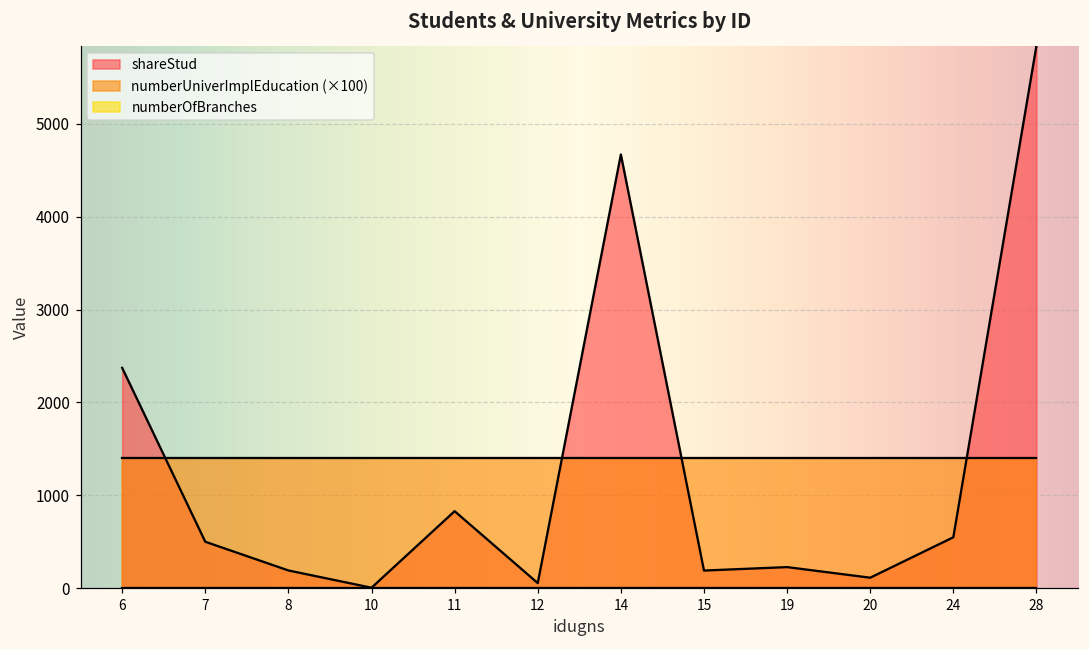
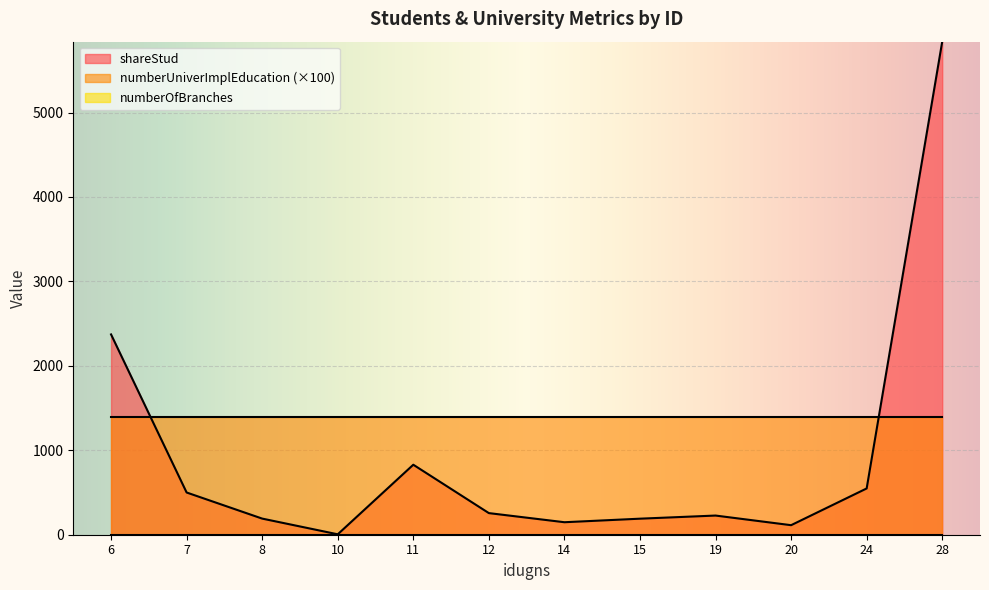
  {
    "shareStud": {
      "6": 2400,
      "7": 500,
      "8": 200,
      "11": 800,
-     "12": 100,
-     "14": 4700,
+     "12": 300,
+     "14": 100,
      "15": 200,
      "19": 200,
      "20": 100,
      "24": 500,
      "28": 5800
    },
    "numberUniverImplEducation (×100)": {
      "6": 1400,
      "7": 1400,
      "8": 1400,
      "10": 1400,
      "11": 1400,
      "12": 1400,
      "14": 1400,
      "15": 1400,
      "19": 1400,
      "20": 1400,
      "24": 1400,
      "28": 1400
    },
    "numberOfBranches": {
      "6": 0,
      "7": 0,
      "8": 0,
      "11": 0,
      "12": 0,
      "14": 0,
      "15": 0,
      "19": 0,
      "20": 0,
      "24": 0,
      "28": 0
    }
  }
